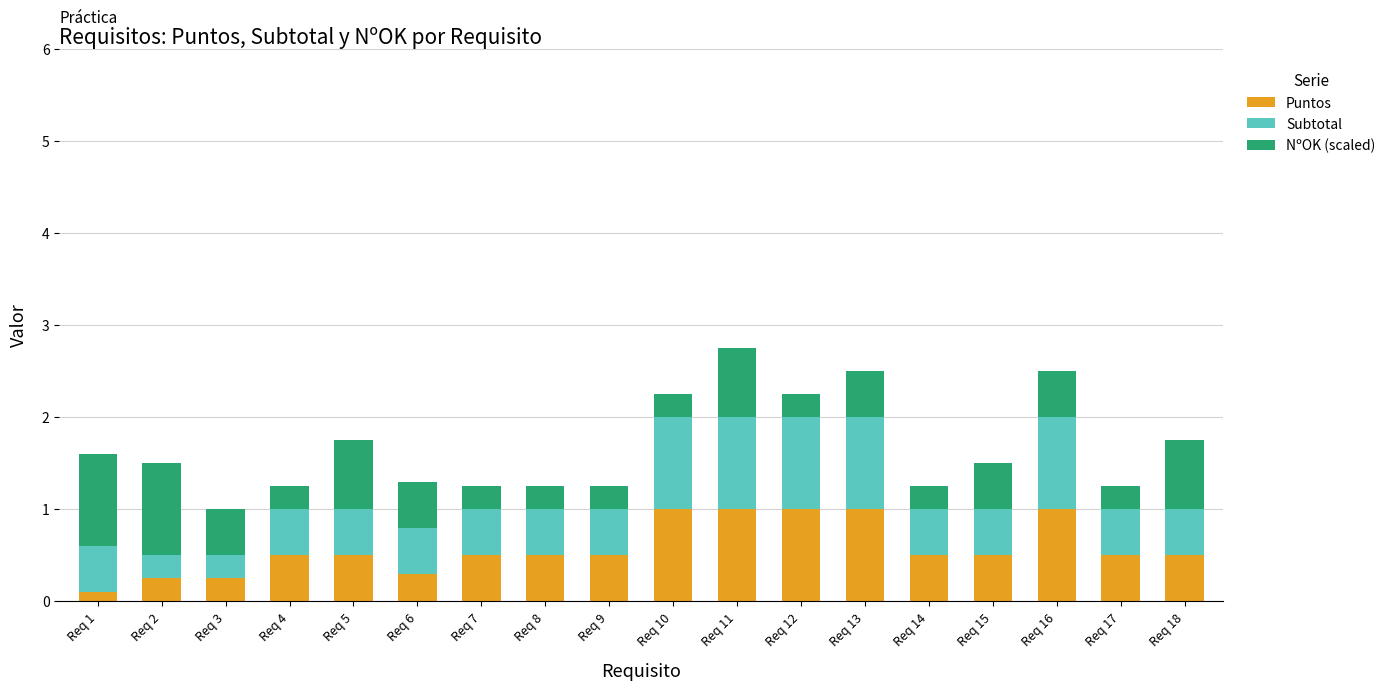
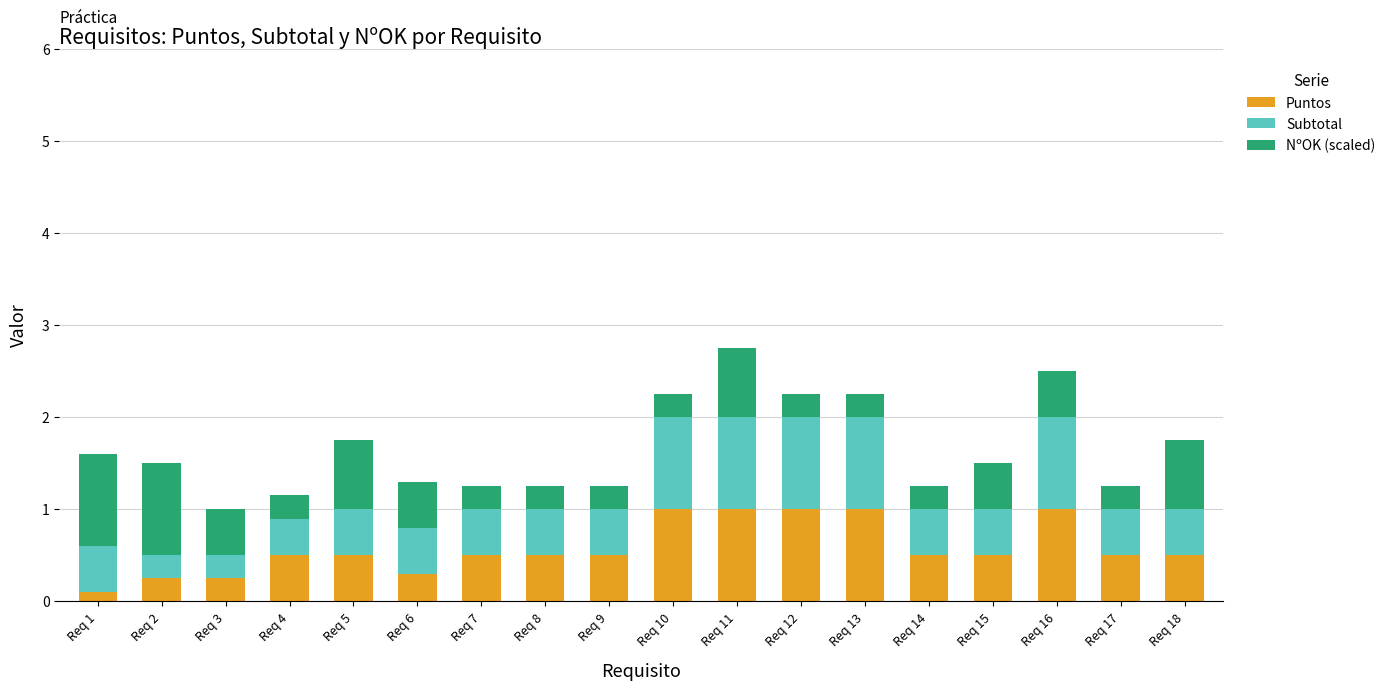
  {
    "Puntos": {
      "Req 1": 0.1,
      "Req 2": 0.3,
      "Req 3": 0.3,
      "Req 4": 0.5,
      "Req 5": 0.5,
      "Req 6": 0.3,
      "Req 7": 0.5,
      "Req 8": 0.5,
      "Req 9": 0.5,
      "Req 10": 1.0,
      "Req 11": 1.0,
      "Req 12": 1.0,
      "Req 13": 1.0,
      "Req 14": 0.5,
      "Req 15": 0.5,
      "Req 16": 1.0,
      "Req 17": 0.5,
      "Req 18": 0.5
    },
    "Subtotal": {
      "Req 1": 0.5,
      "Req 2": 0.2,
      "Req 3": 0.2,
-     "Req 4": 0.5,
+     "Req 4": 0.4,
      "Req 5": 0.5,
      "Req 6": 0.5,
      "Req 7": 0.5,
      "Req 8": 0.5,
      "Req 9": 0.5,
      "Req 10": 1.0,
      "Req 11": 1.0,
      "Req 12": 1.0,
      "Req 13": 1.0,
      "Req 14": 0.5,
      "Req 15": 0.5,
      "Req 16": 1.0,
      "Req 17": 0.5,
      "Req 18": 0.5
    },
    "NºOK (scaled)": {
      "Req 1": 1.0,
      "Req 2": 1.0,
      "Req 3": 0.5,
      "Req 4": 0.3,
      "Req 5": 0.8,
      "Req 6": 0.5,
      "Req 7": 0.3,
      "Req 8": 0.3,
      "Req 9": 0.3,
      "Req 10": 0.3,
      "Req 11": 0.8,
      "Req 12": 0.3,
-     "Req 13": 0.5,
+     "Req 13": 0.3,
      "Req 14": 0.3,
      "Req 15": 0.5,
      "Req 16": 0.5,
      "Req 17": 0.3,
      "Req 18": 0.8
    }
  }
